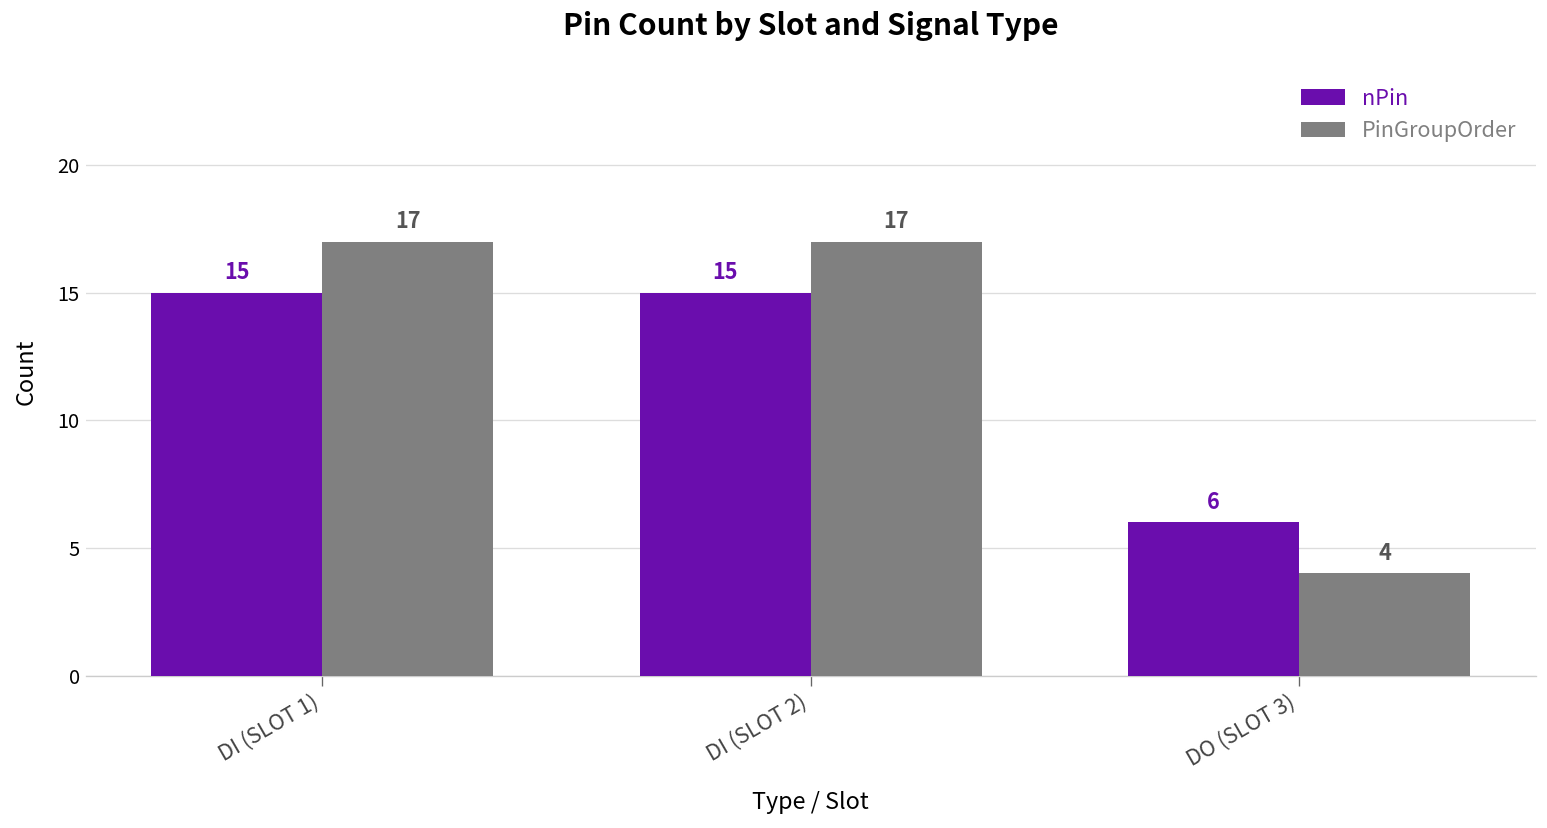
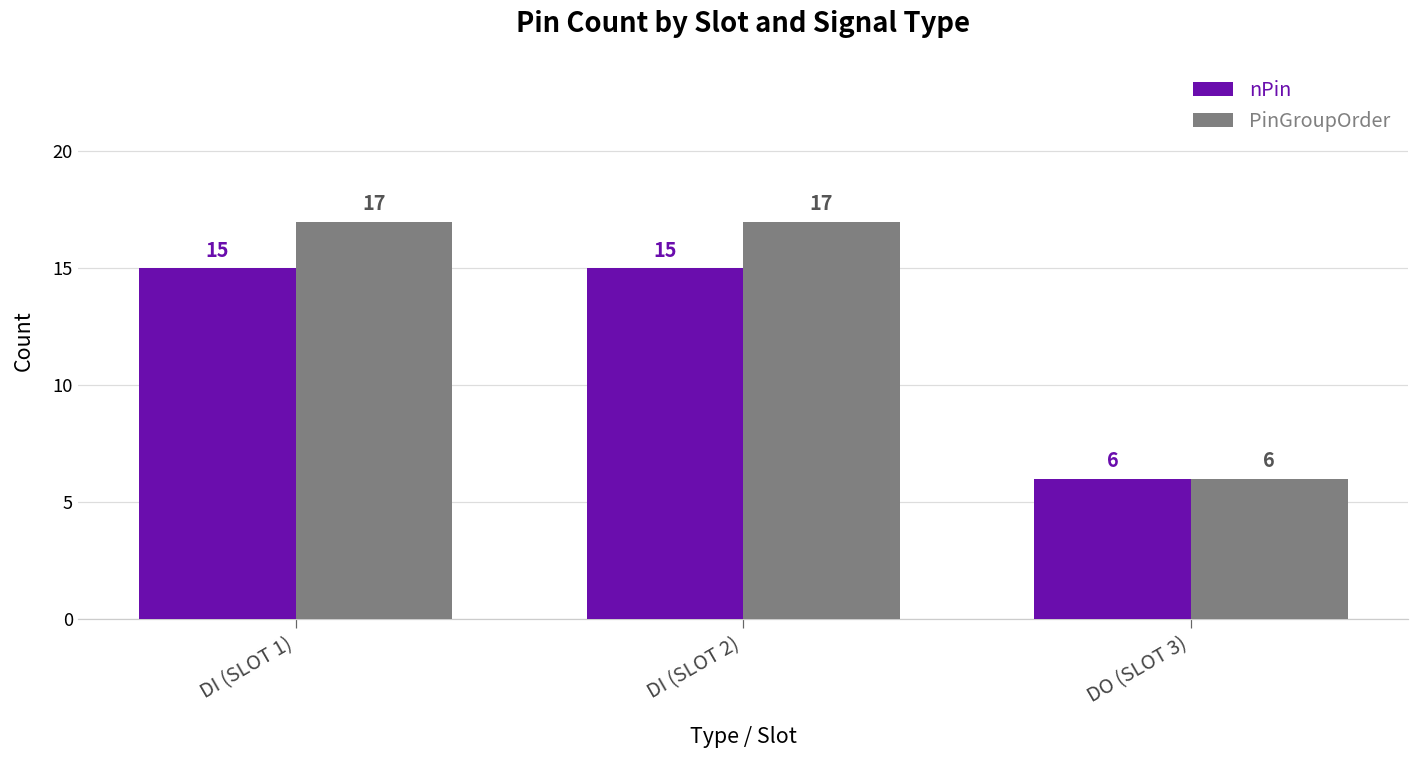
  {
    "nPin": {
      "DI (SLOT 1)": 15,
      "DI (SLOT 2)": 15,
      "DO (SLOT 3)": 6
    },
    "PinGroupOrder": {
      "DI (SLOT 1)": 17,
      "DI (SLOT 2)": 17,
-     "DO (SLOT 3)": 4
+     "DO (SLOT 3)": 6
    }
  }
